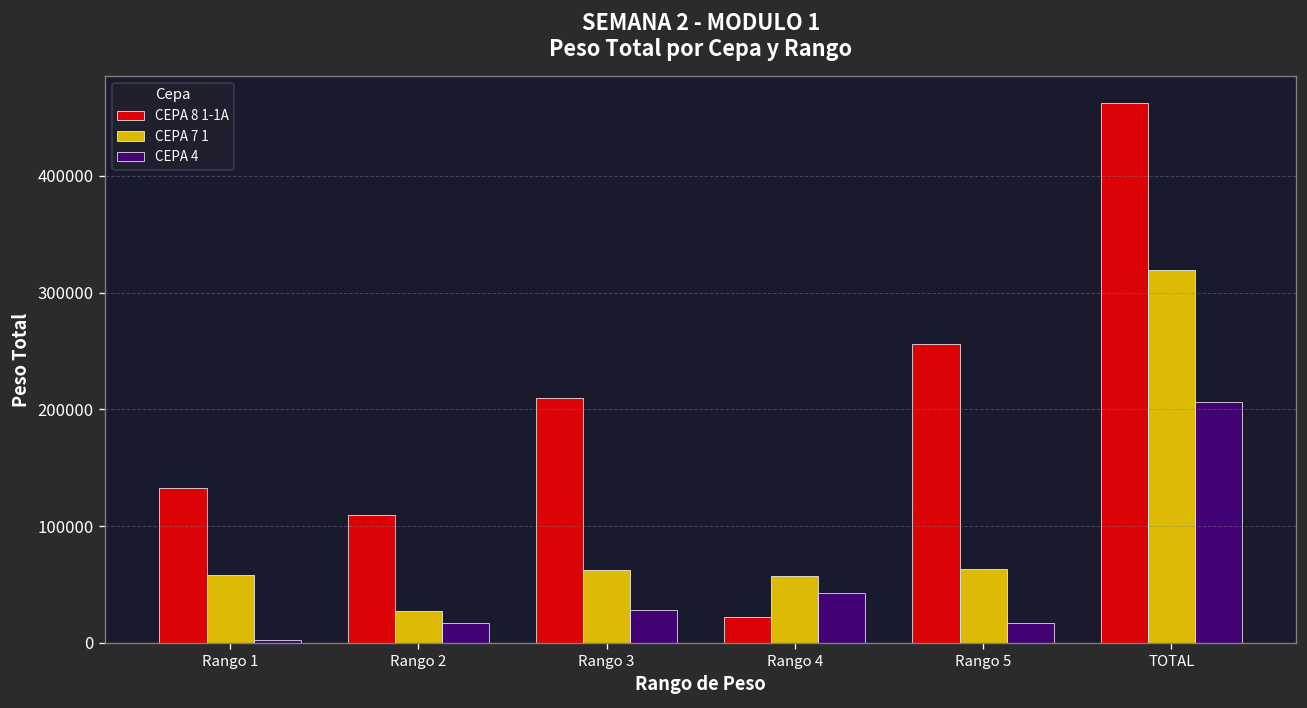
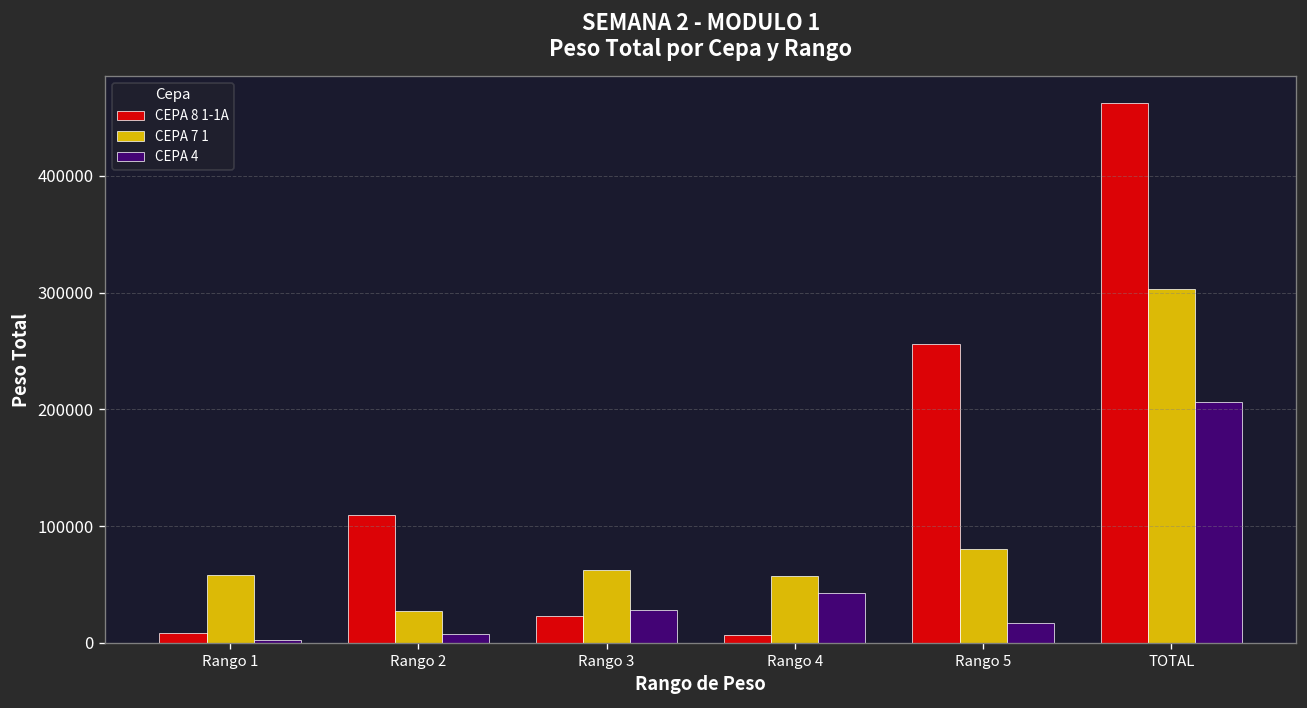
  {
    "CEPA 8 1-1A": {
-     "Rango 1": 130000,
+     "Rango 1": 10000,
      "Rango 2": 110000,
-     "Rango 3": 210000,
-     "Rango 4": 20000,
+     "Rango 3": 20000,
+     "Rango 4": 10000,
      "Rango 5": 260000,
      "TOTAL": 460000
    },
    "CEPA 7 1": {
      "Rango 1": 60000,
      "Rango 2": 30000,
      "Rango 3": 60000,
      "Rango 4": 60000,
-     "Rango 5": 60000,
-     "TOTAL": 320000
+     "Rango 5": 80000,
+     "TOTAL": 300000
    },
    "CEPA 4": {
-     "Rango 2": 20000,
+     "Rango 2": 10000,
      "Rango 3": 30000,
      "Rango 4": 40000,
      "Rango 5": 20000,
      "TOTAL": 210000
    }
  }
